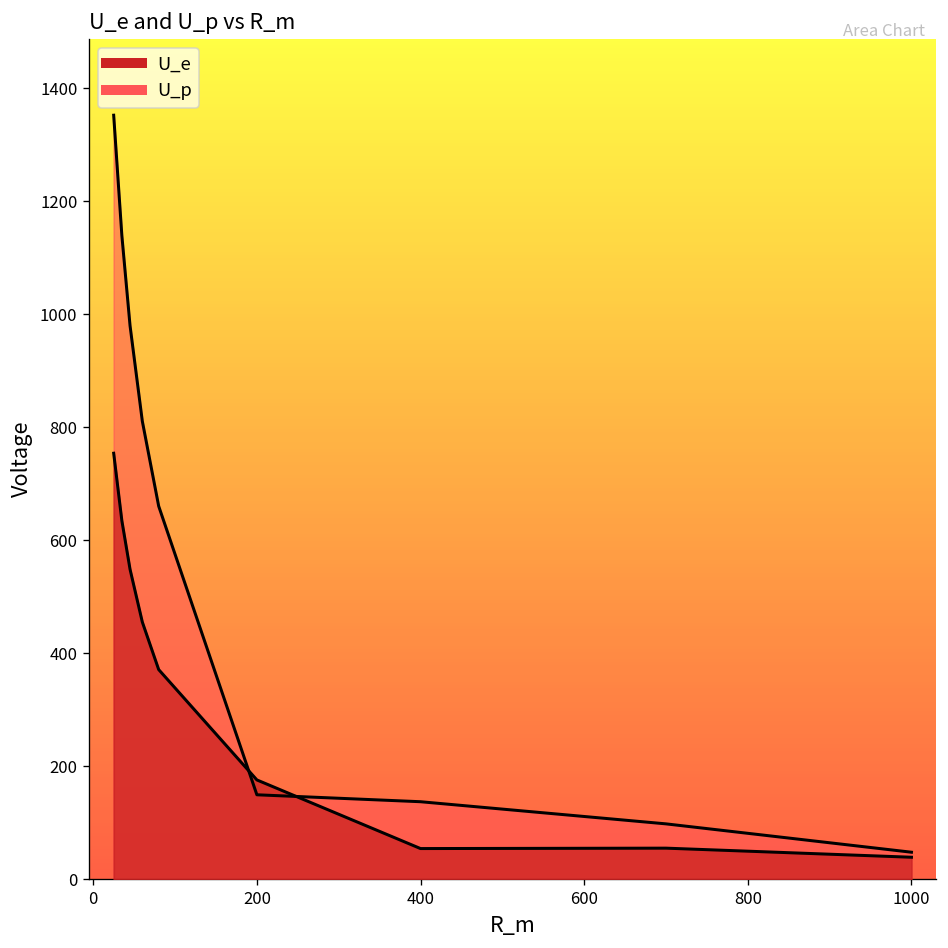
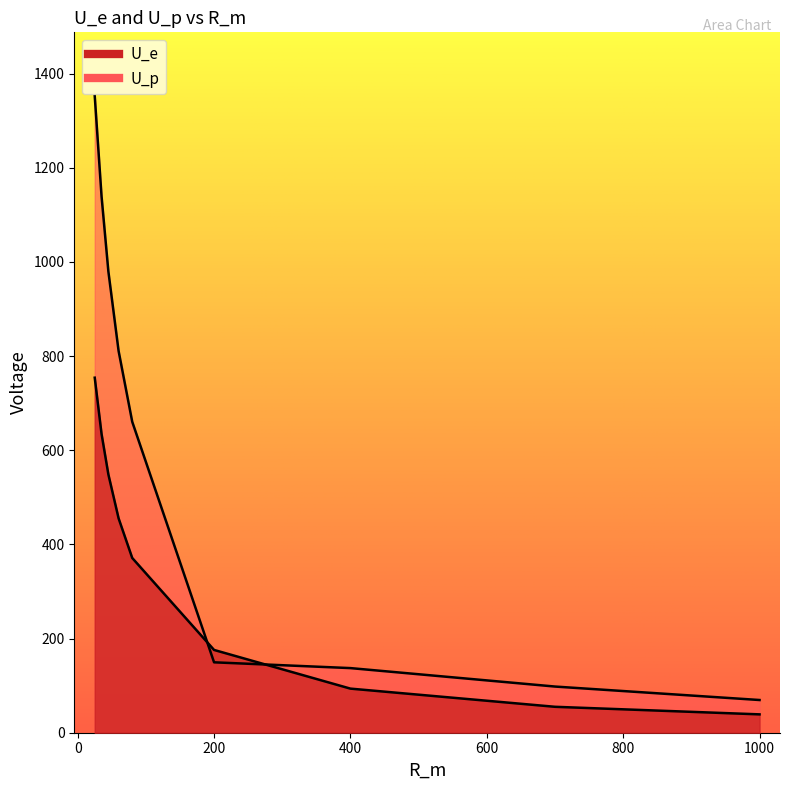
  {
    "U_p": {
      "200": 150,
      "400": 140,
-     "1000": 50
+     "1000": 70
    },
    "U_e": {
      "200": 180,
-     "400": 50,
+     "400": 90,
      "1000": 40
    }
  }
